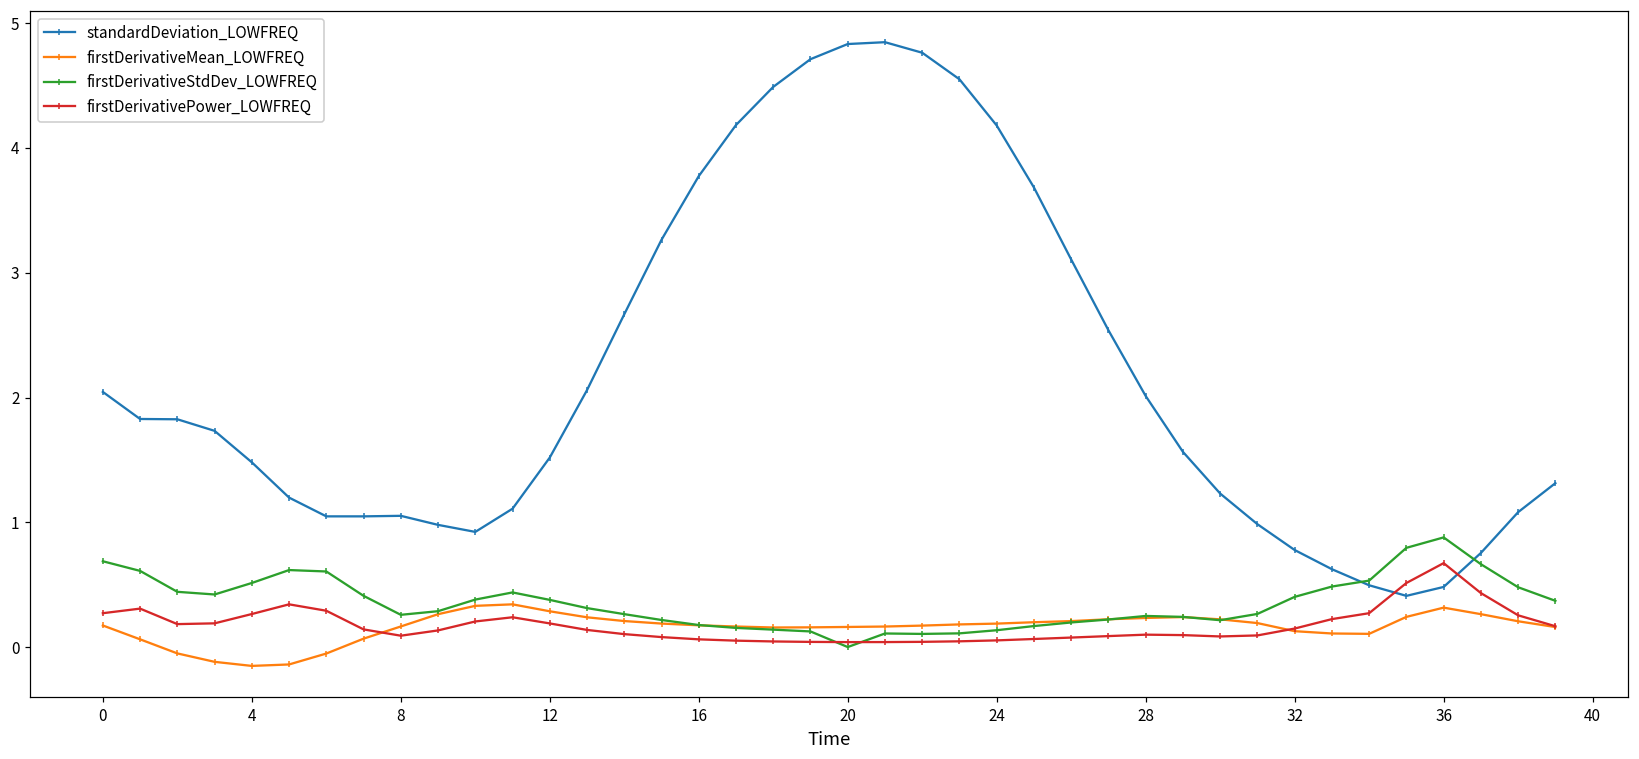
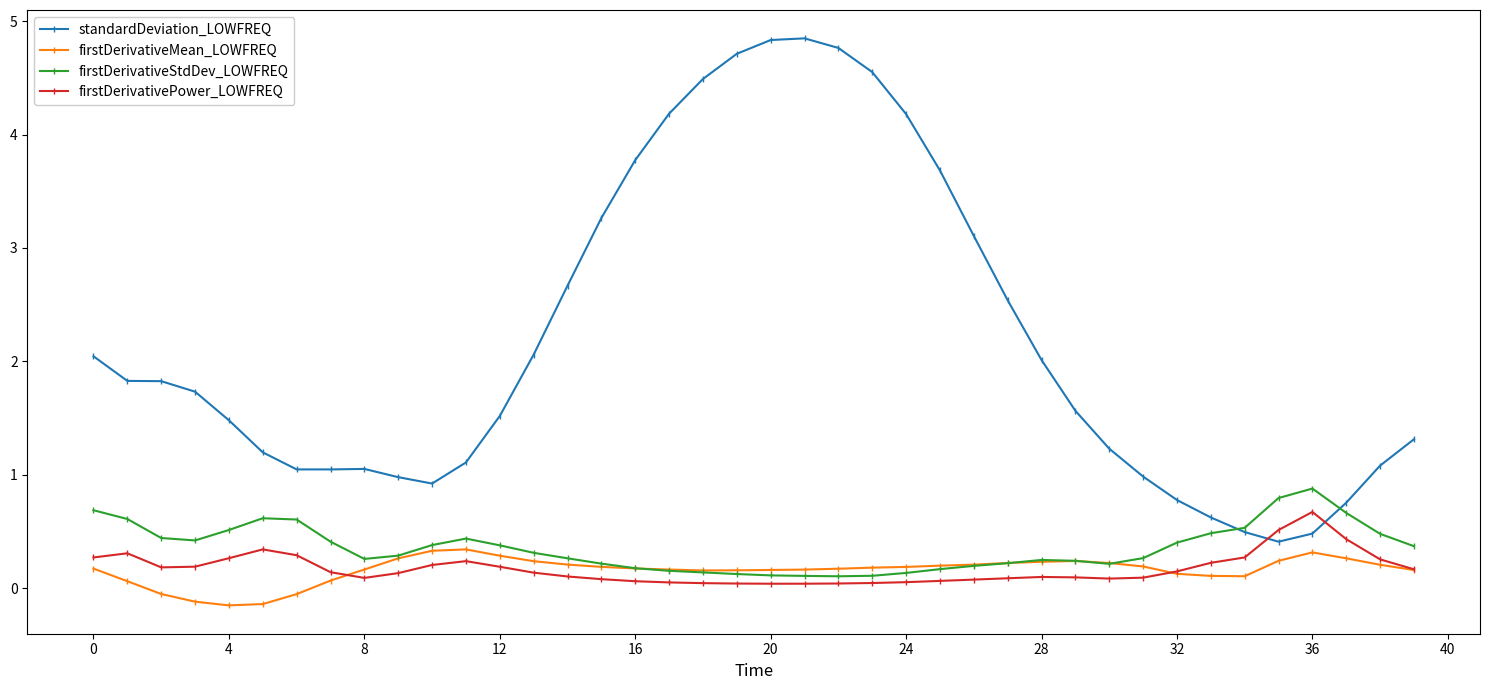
  {
    "standardDeviation_LOWFREQ": {
      "0": 2.05,
      "4": 1.48,
      "8": 1.05,
      "12": 1.52,
      "16": 3.77,
      "20": 4.83,
      "24": 4.18,
      "28": 2.01,
      "32": 0.78,
      "36": 0.48
    },
    "firstDerivativeMean_LOWFREQ": {
      "0": 0.17,
      "4": -0.15,
      "8": 0.17,
      "12": 0.29,
      "20": 0.16,
      "24": 0.19,
      "36": 0.32
    },
    "firstDerivativeStdDev_LOWFREQ": {
      "0": 0.69,
      "4": 0.51,
      "8": 0.26,
      "12": 0.38,
-     "20": 0.00,
+     "20": 0.11,
      "24": 0.14,
      "32": 0.40,
      "36": 0.88
    },
    "firstDerivativePower_LOWFREQ": {
      "0": 0.27,
      "4": 0.27,
      "8": 0.09,
      "12": 0.19,
      "16": 0.06,
      "20": 0.04,
      "24": 0.05,
      "28": 0.10,
      "36": 0.67
    }
  }
